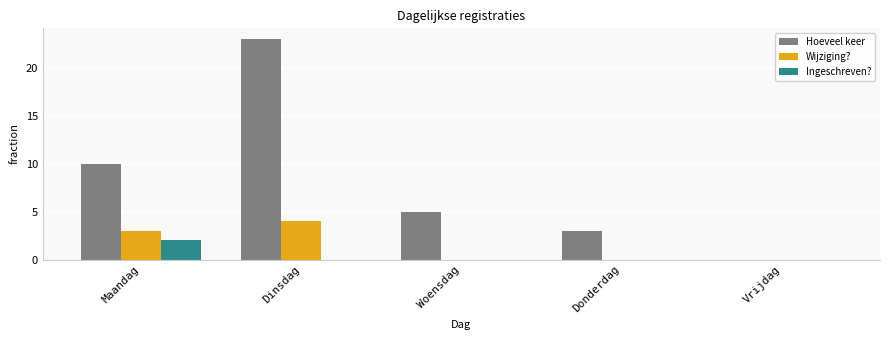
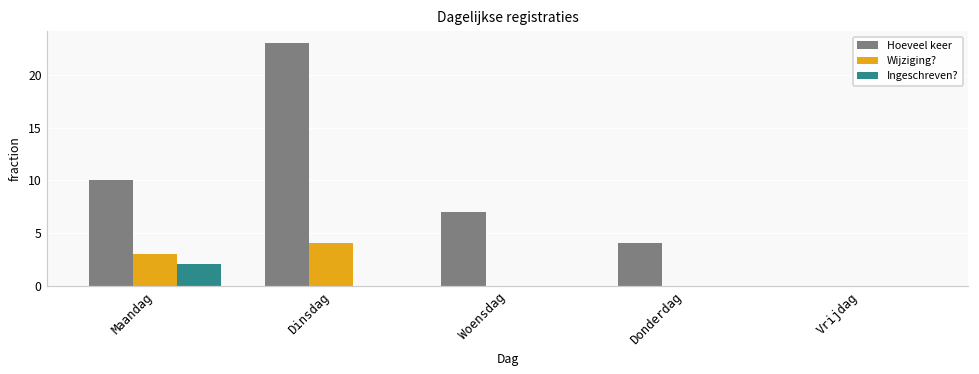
  {
    "Hoeveel keer": {
      "Maandag": 10,
      "Dinsdag": 23,
-     "Woensdag": 5,
-     "Donderdag": 3,
+     "Woensdag": 7,
+     "Donderdag": 4,
      "Vrijdag": 0
    },
    "Wijziging?": {
      "Maandag": 3,
      "Dinsdag": 4,
      "Woensdag": 0,
      "Donderdag": 0,
      "Vrijdag": 0
    },
    "Ingeschreven?": {
      "Maandag": 2,
      "Dinsdag": 0,
      "Woensdag": 0,
      "Donderdag": 0,
      "Vrijdag": 0
    }
  }
